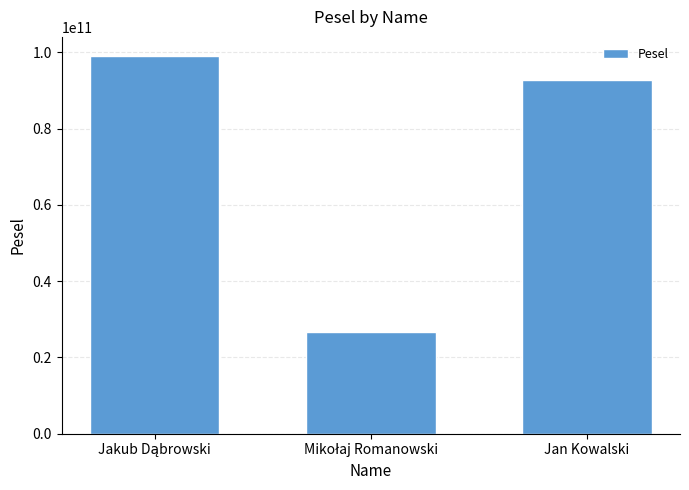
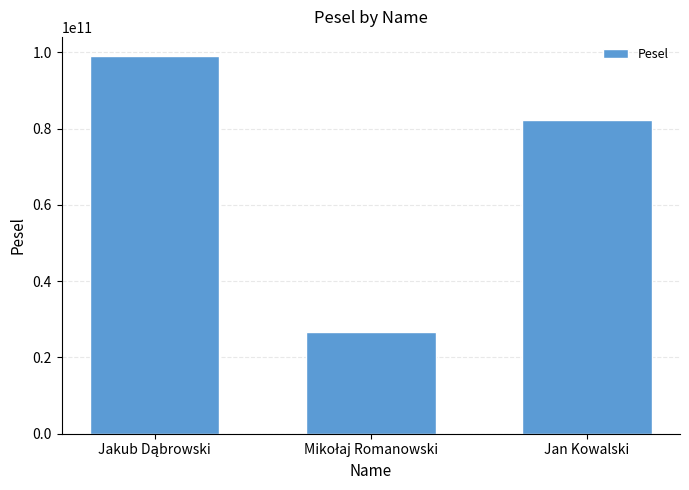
  {
    "Jakub Dąbrowski": 99000000000,
    "Mikołaj Romanowski": 27000000000,
-   "Jan Kowalski": 93000000000
+   "Jan Kowalski": 82000000000
  }
